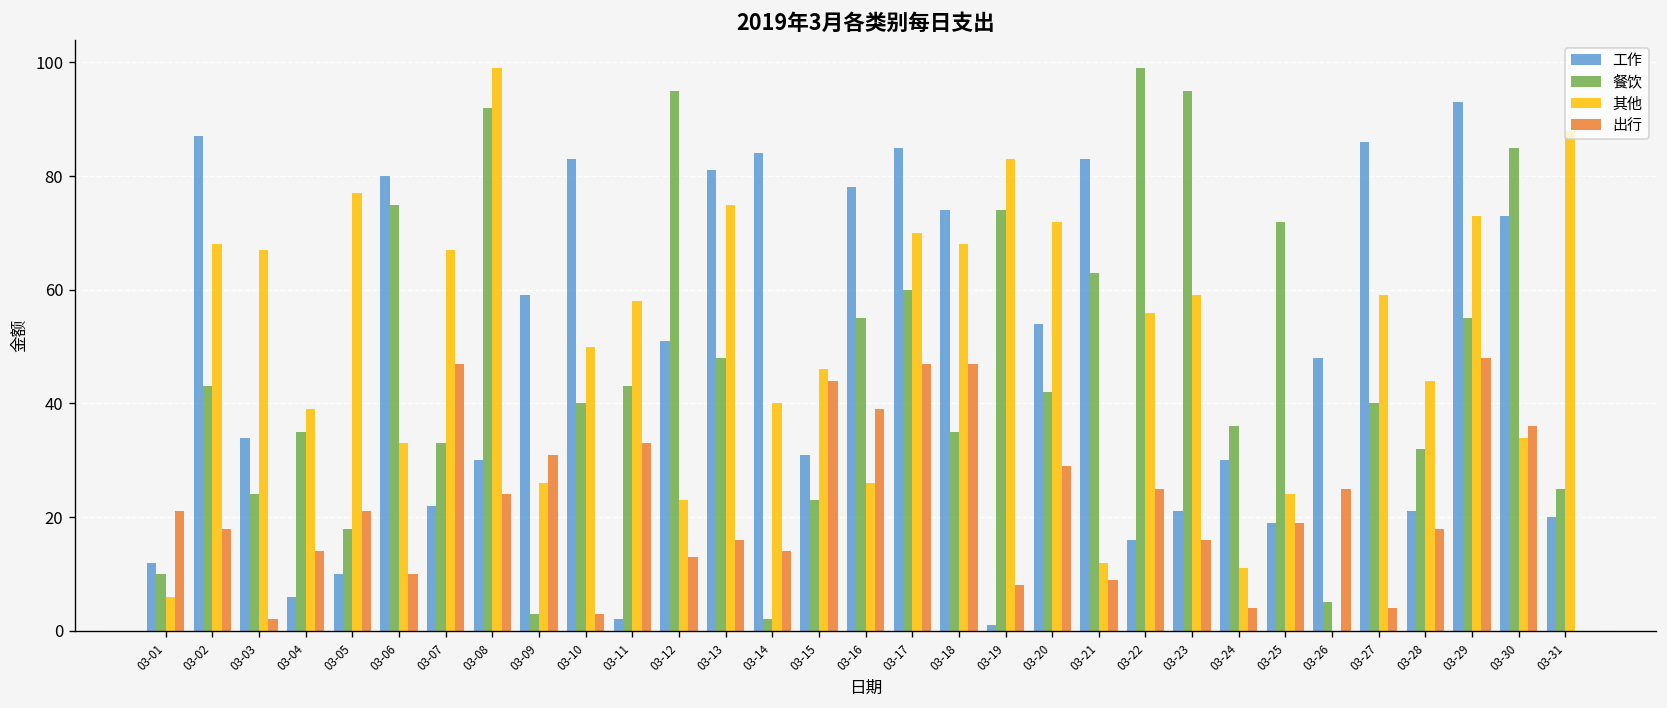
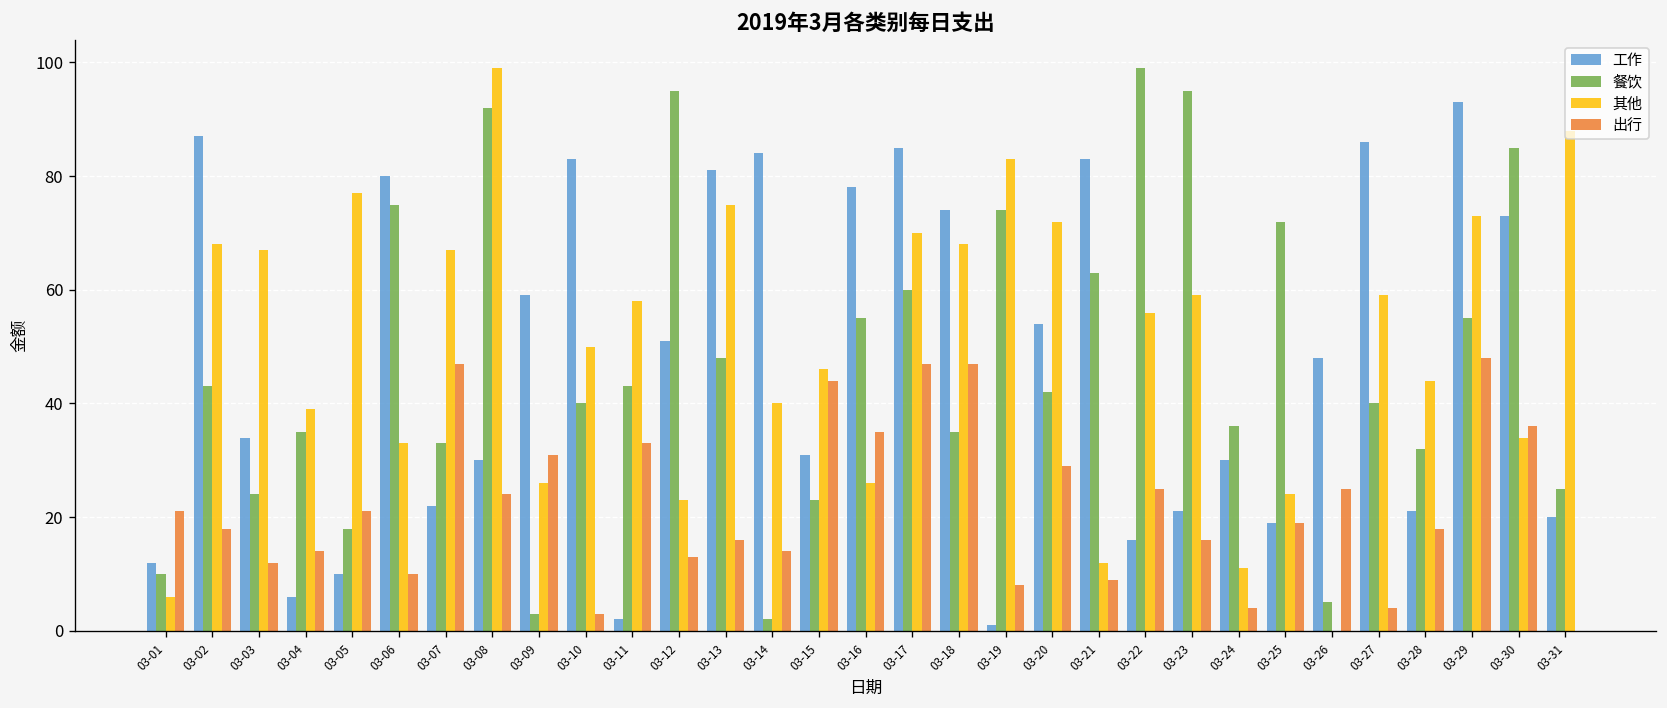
  {
    "工作": {
      "03-01": 12,
      "03-02": 87,
      "03-03": 34,
      "03-04": 6,
      "03-05": 10,
      "03-06": 80,
      "03-07": 22,
      "03-08": 30,
      "03-09": 59,
      "03-10": 83,
      "03-11": 2,
      "03-12": 51,
      "03-13": 81,
      "03-14": 84,
      "03-15": 31,
      "03-16": 78,
      "03-17": 85,
      "03-18": 74,
      "03-19": 1,
      "03-20": 54,
      "03-21": 83,
      "03-22": 16,
      "03-23": 21,
      "03-24": 30,
      "03-25": 19,
      "03-26": 48,
      "03-27": 86,
      "03-28": 21,
      "03-29": 93,
      "03-30": 73,
      "03-31": 20
    },
    "餐饮": {
      "03-01": 10,
      "03-02": 43,
      "03-03": 24,
      "03-04": 35,
      "03-05": 18,
      "03-06": 75,
      "03-07": 33,
      "03-08": 92,
      "03-09": 3,
      "03-10": 40,
      "03-11": 43,
      "03-12": 95,
      "03-13": 48,
      "03-14": 2,
      "03-15": 23,
      "03-16": 55,
      "03-17": 60,
      "03-18": 35,
      "03-19": 74,
      "03-20": 42,
      "03-21": 63,
      "03-22": 99,
      "03-23": 95,
      "03-24": 36,
      "03-25": 72,
      "03-26": 5,
      "03-27": 40,
      "03-28": 32,
      "03-29": 55,
      "03-30": 85,
      "03-31": 25
    },
    "其他": {
      "03-01": 6,
      "03-02": 68,
      "03-03": 67,
      "03-04": 39,
      "03-05": 77,
      "03-06": 33,
      "03-07": 67,
      "03-08": 99,
      "03-09": 26,
      "03-10": 50,
      "03-11": 58,
      "03-12": 23,
      "03-13": 75,
      "03-14": 40,
      "03-15": 46,
      "03-16": 26,
      "03-17": 70,
      "03-18": 68,
      "03-19": 83,
      "03-20": 72,
      "03-21": 12,
      "03-22": 56,
      "03-23": 59,
      "03-24": 11,
      "03-25": 24,
      "03-26": 0,
      "03-27": 59,
      "03-28": 44,
      "03-29": 73,
      "03-30": 34
    },
    "出行": {
      "03-01": 21,
      "03-02": 18,
-     "03-03": 2,
+     "03-03": 12,
      "03-04": 14,
      "03-05": 21,
      "03-06": 10,
      "03-07": 47,
      "03-08": 24,
      "03-09": 31,
      "03-10": 3,
      "03-11": 33,
      "03-12": 13,
      "03-13": 16,
      "03-14": 14,
      "03-15": 44,
-     "03-16": 39,
+     "03-16": 35,
      "03-17": 47,
      "03-18": 47,
      "03-19": 8,
      "03-20": 29,
      "03-21": 9,
      "03-22": 25,
      "03-23": 16,
      "03-24": 4,
      "03-25": 19,
      "03-26": 25,
      "03-27": 4,
      "03-28": 18,
      "03-29": 48,
      "03-30": 36,
      "03-31": 0
    }
  }
